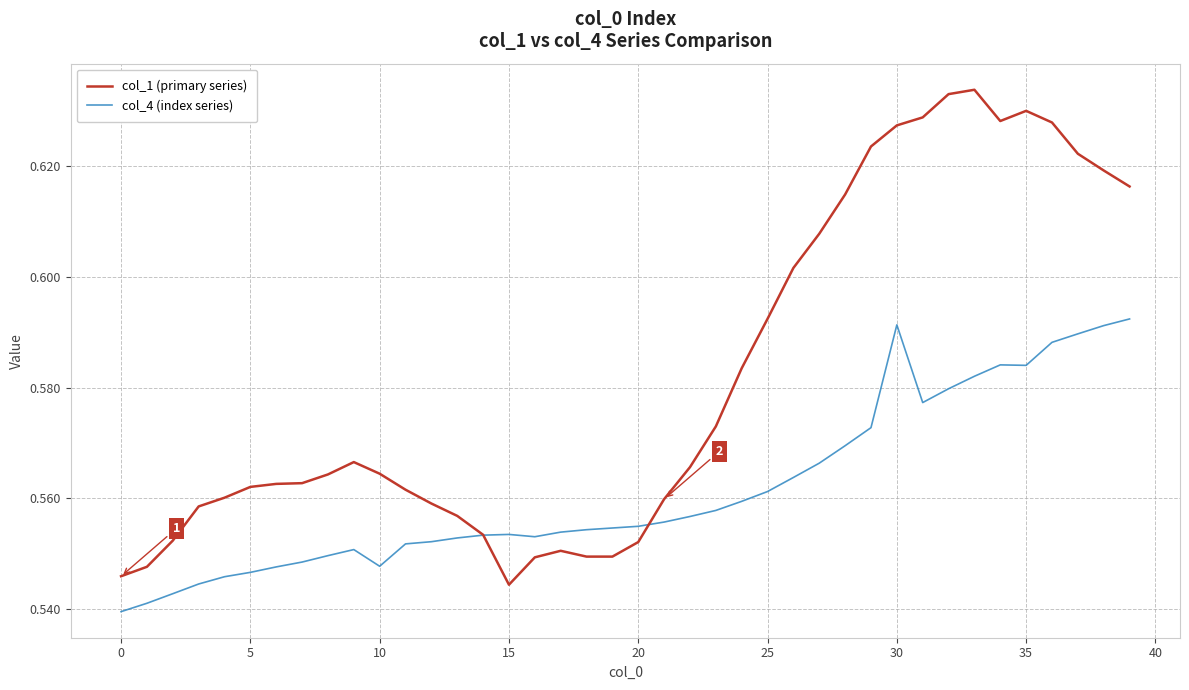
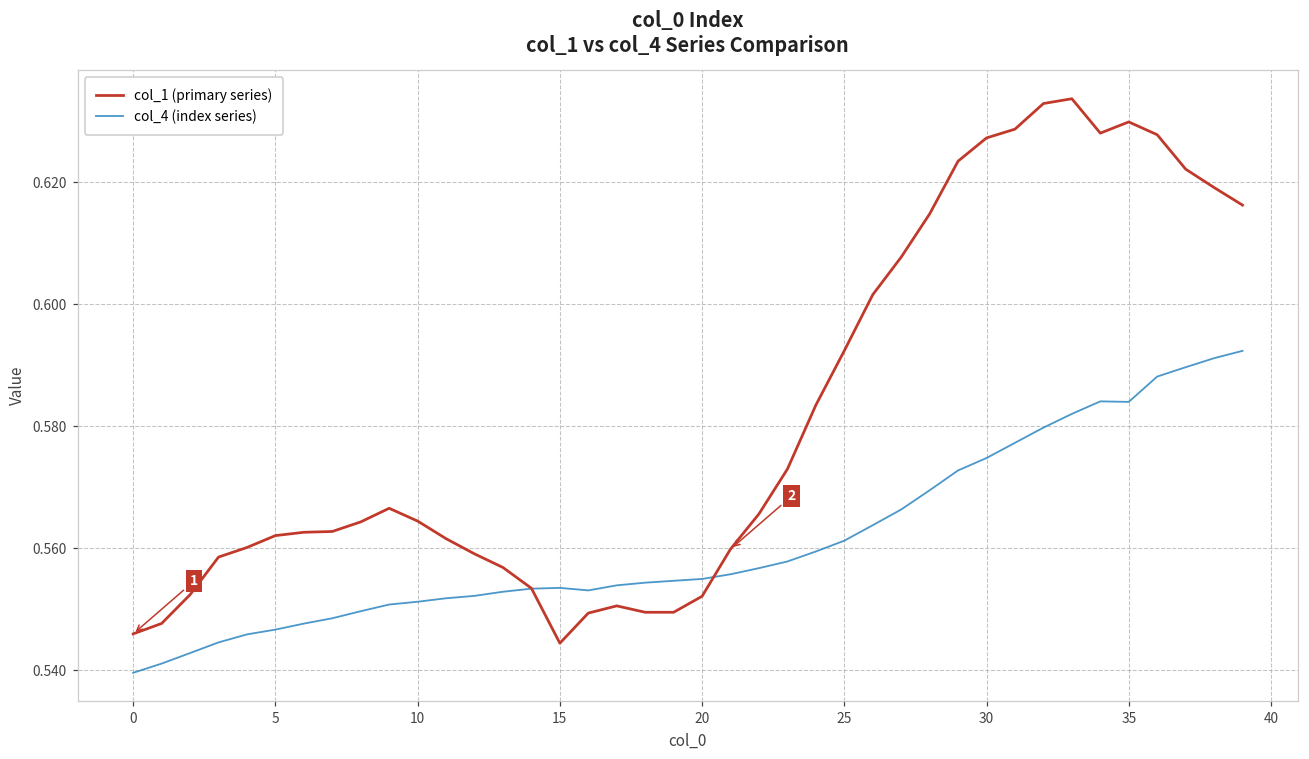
  {
    "col_1 (primary series)": {
      "0": 0.546,
      "5": 0.562,
      "10": 0.564,
      "15": 0.544,
      "20": 0.552,
      "25": 0.592,
      "30": 0.627,
      "35": 0.630
    },
    "col_4 (index series)": {
      "0": 0.540,
      "5": 0.547,
-     "10": 0.548,
+     "10": 0.551,
      "15": 0.554,
      "20": 0.555,
      "25": 0.561,
-     "30": 0.591,
+     "30": 0.575,
      "35": 0.584
    }
  }
